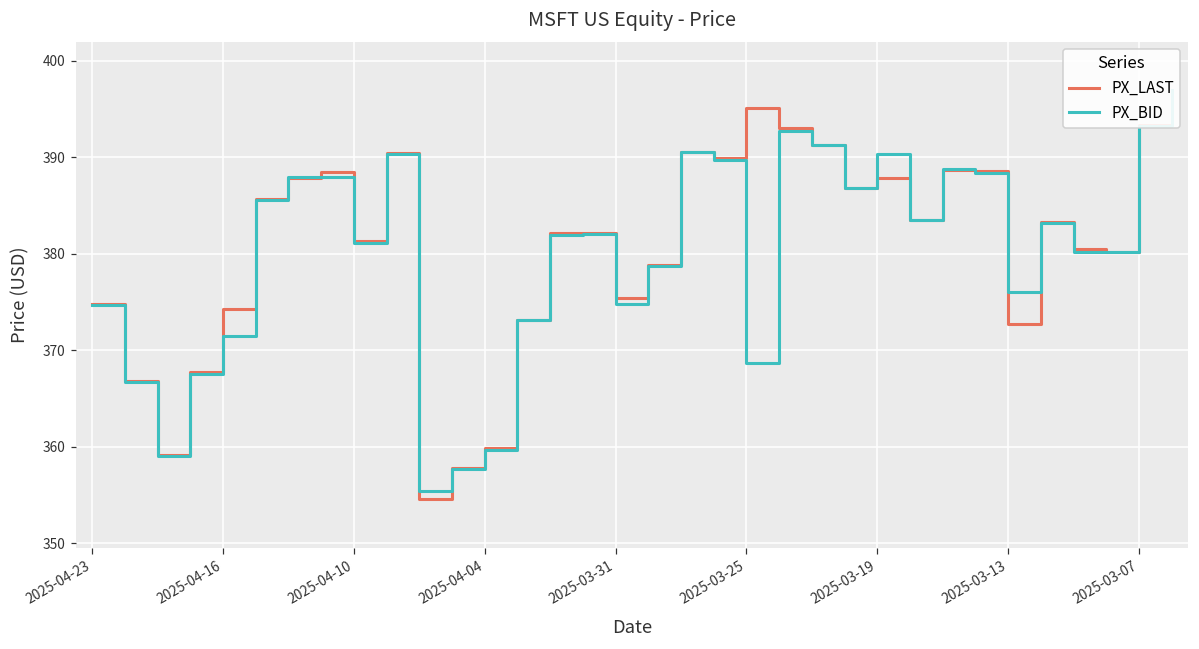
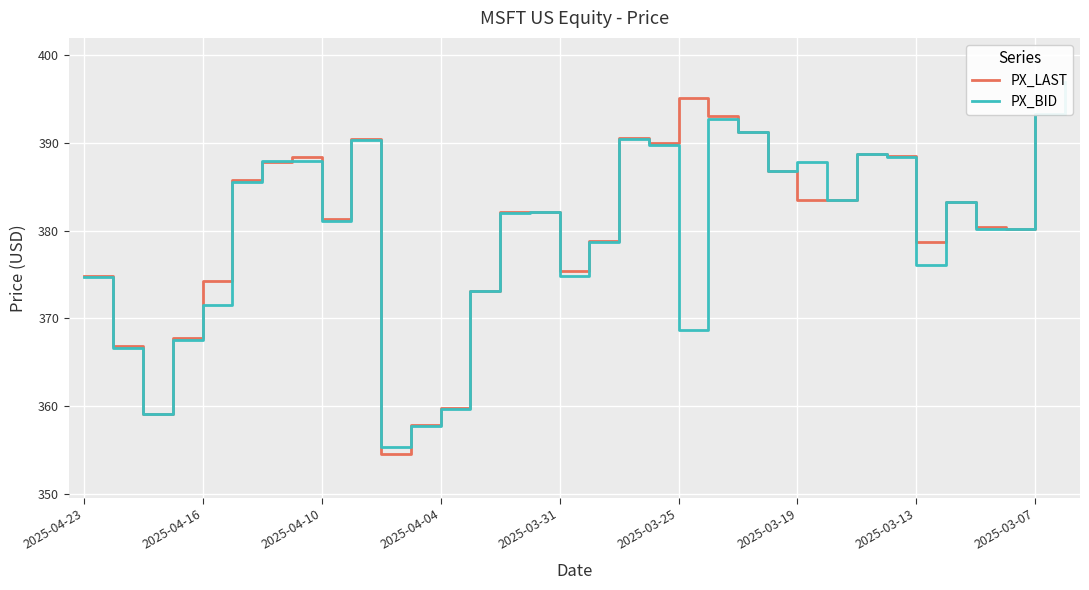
  {
    "PX_LAST": {
      "2025-04-16": 374,
      "2025-03-31": 375,
      "2025-03-25": 395,
-     "2025-03-19": 388,
-     "2025-03-13": 373
+     "2025-03-19": 383,
+     "2025-03-13": 379
    },
    "PX_BID": {
      "2025-04-16": 372,
      "2025-03-31": 375,
      "2025-03-25": 369,
-     "2025-03-19": 390,
+     "2025-03-19": 388,
      "2025-03-13": 376
    }
  }
